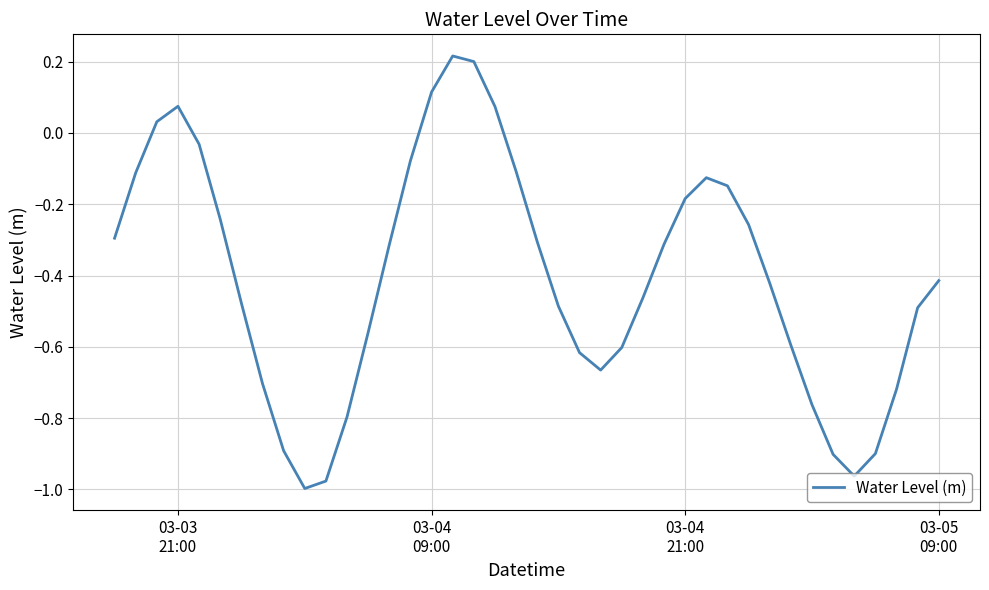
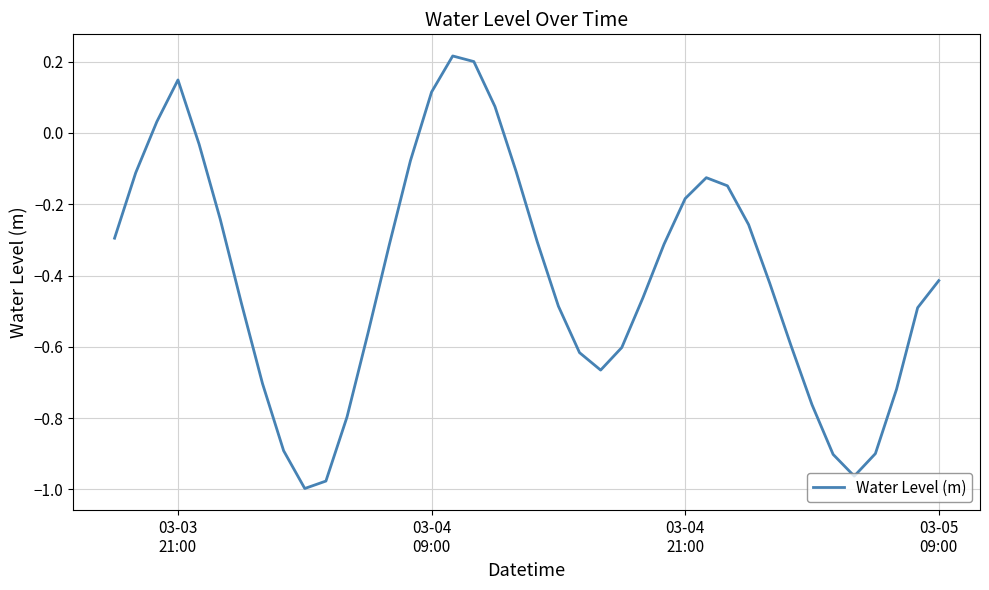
  {
-   "03-03 21:00": 0.07,
+   "03-03 21:00": 0.15,
    "03-04 09:00": 0.11,
    "03-04 21:00": -0.18,
    "03-05 09:00": -0.41
  }
